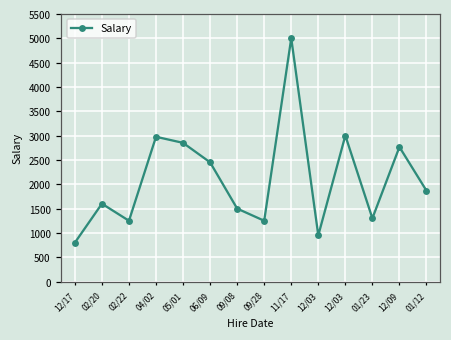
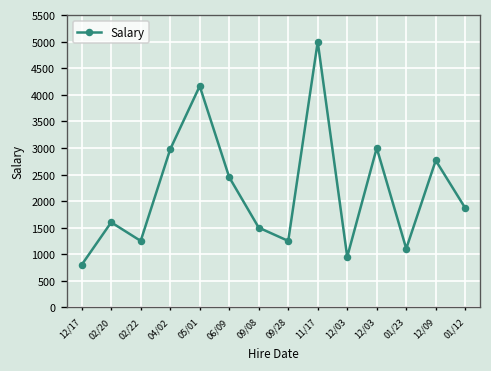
  {
    "12/17": 800,
    "02/20": 1600,
    "02/22": 1300,
    "04/02": 3000,
-   "05/01": 2900,
+   "05/01": 4200,
    "06/09": 2500,
    "09/08": 1500,
    "09/28": 1300,
    "11/17": 5000,
-   "01/23": 1300,
+   "01/23": 1100,
    "12/09": 2800,
    "01/12": 1900
  }
